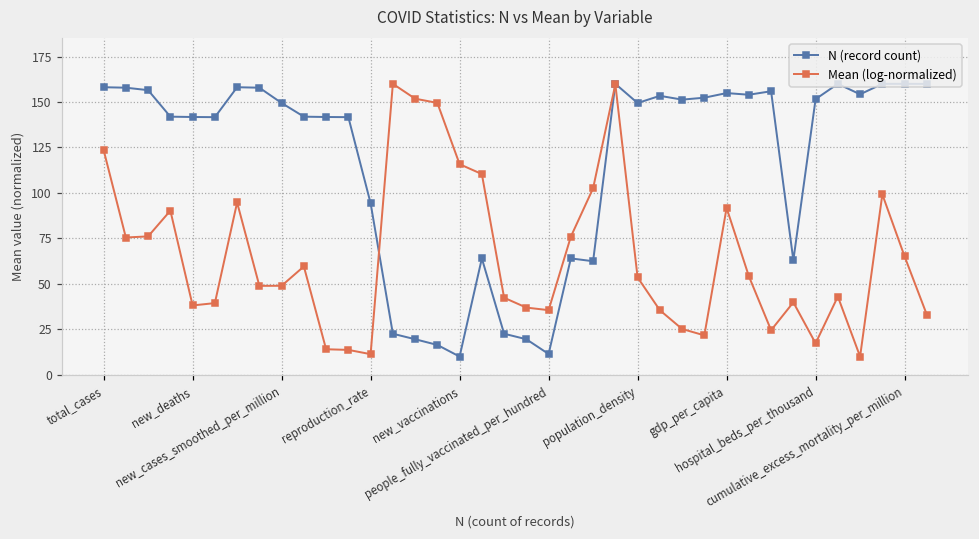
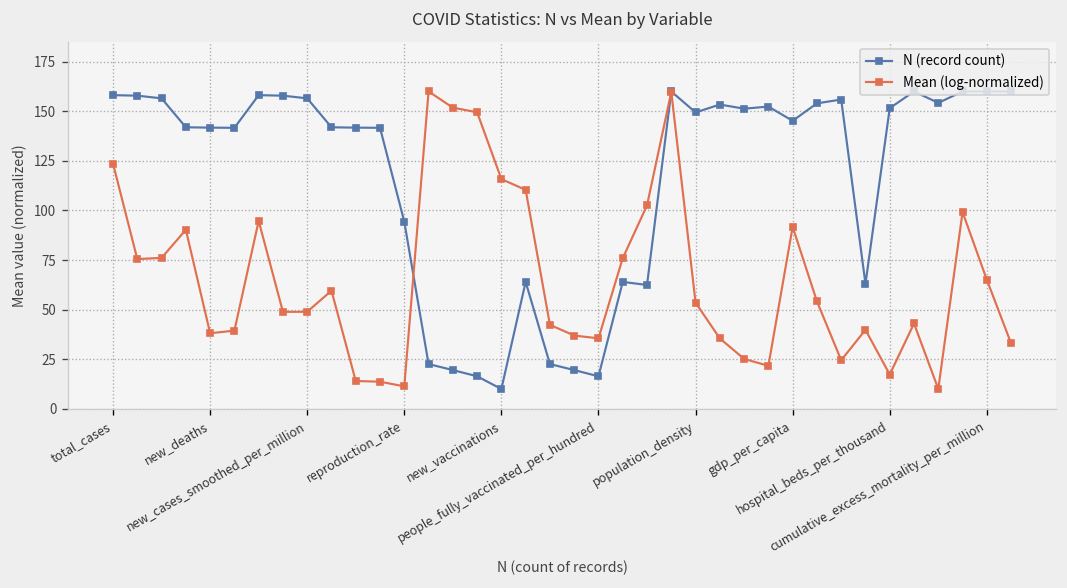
  {
    "N (record count)": {
      "total_cases": 158,
      "new_deaths": 142,
-     "new_cases_smoothed_per_million": 149,
+     "new_cases_smoothed_per_million": 157,
      "reproduction_rate": 94,
      "new_vaccinations": 10,
-     "people_fully_vaccinated_per_hundred": 11,
+     "people_fully_vaccinated_per_hundred": 16,
      "population_density": 149,
-     "gdp_per_capita": 155,
+     "gdp_per_capita": 145,
      "hospital_beds_per_thousand": 152
    },
    "Mean (log-normalized)": {
      "total_cases": 124,
      "new_deaths": 38,
      "new_cases_smoothed_per_million": 49,
      "reproduction_rate": 11,
      "new_vaccinations": 116,
      "people_fully_vaccinated_per_hundred": 36,
      "population_density": 54,
      "gdp_per_capita": 92,
      "hospital_beds_per_thousand": 17,
      "cumulative_excess_mortality_per_million": 65
    }
  }
